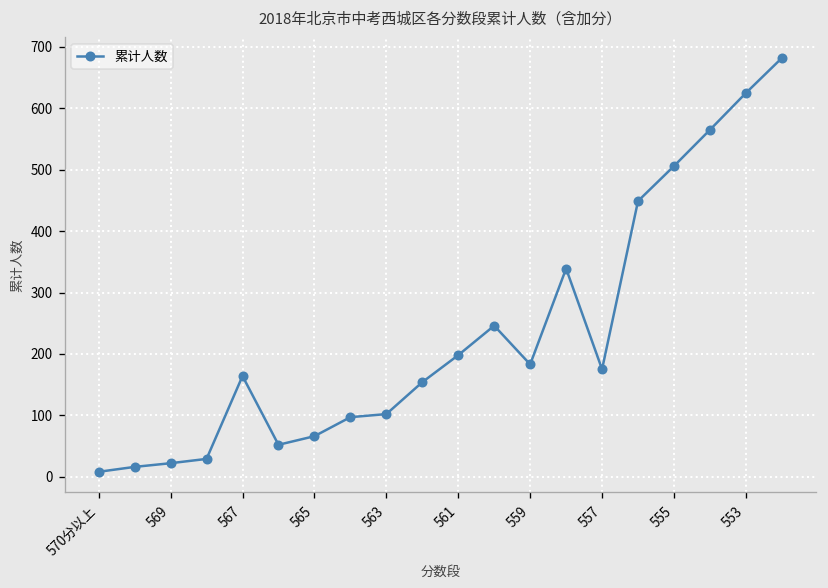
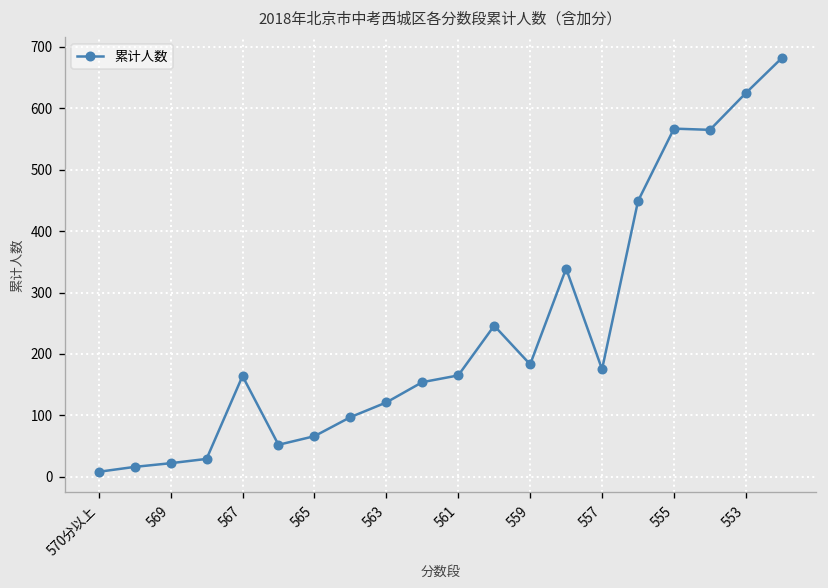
  {
    "570分以上": 10,
    "569": 20,
    "567": 160,
    "565": 70,
-   "563": 100,
-   "561": 200,
+   "563": 120,
+   "561": 170,
    "559": 180,
    "557": 180,
-   "555": 510,
+   "555": 570,
    "553": 630
  }
